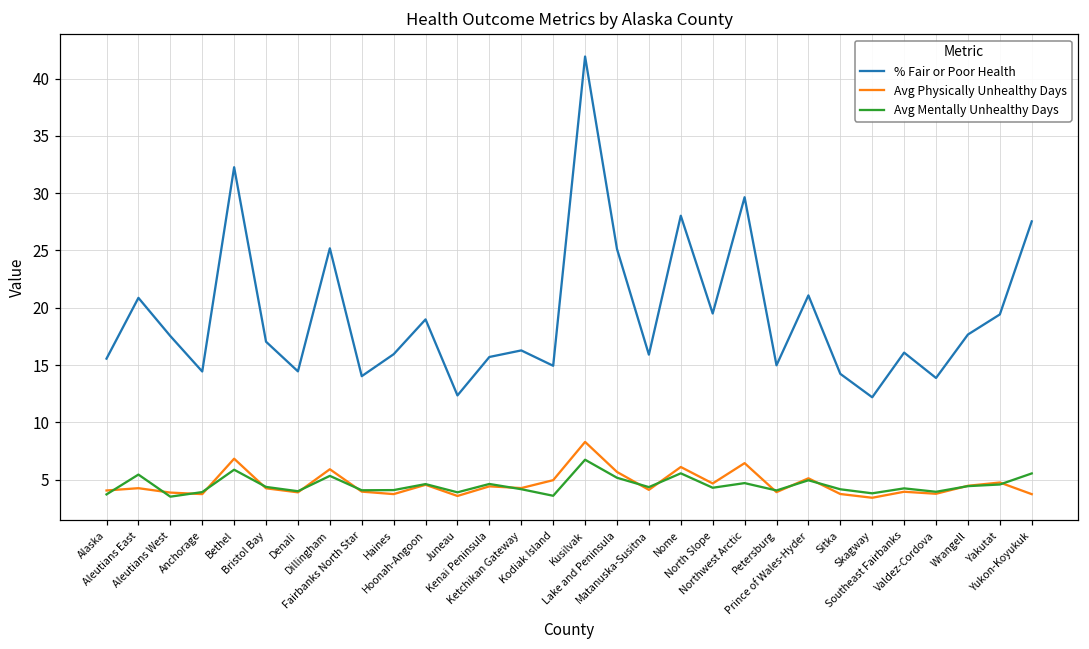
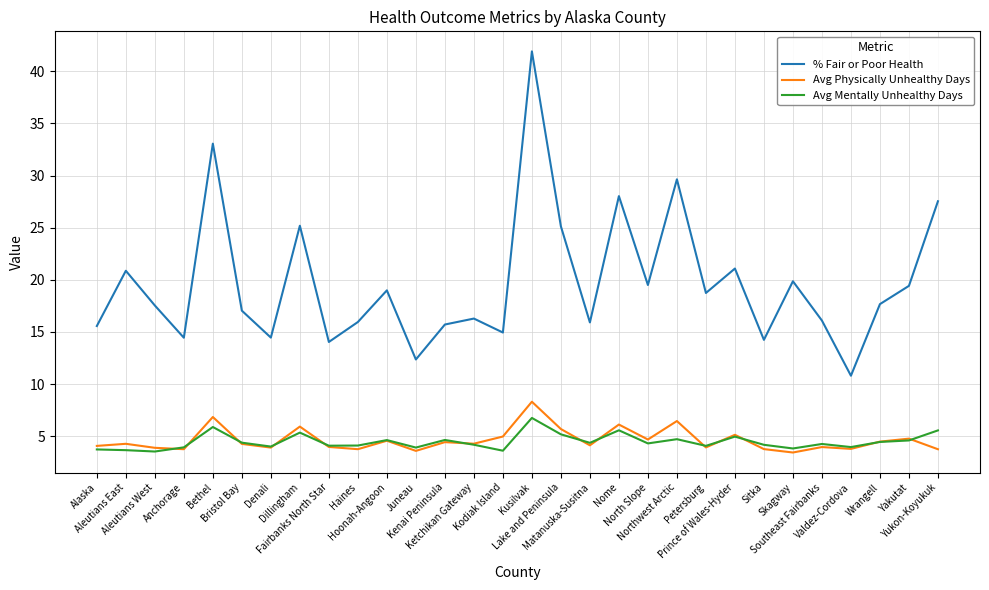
  {
    "% Fair or Poor Health": {
      "Alaska": 15.6,
      "Aleutians East": 20.9,
      "Aleutians West": 17.5,
      "Anchorage": 14.4,
-     "Bethel": 32.3,
+     "Bethel": 33.1,
      "Bristol Bay": 17.0,
      "Denali": 14.5,
      "Dillingham": 25.2,
      "Fairbanks North Star": 14.0,
      "Haines": 16.0,
      "Hoonah-Angoon": 19.0,
      "Juneau": 12.4,
      "Kenai Peninsula": 15.7,
      "Ketchikan Gateway": 16.3,
      "Kodiak Island": 14.9,
      "Kusilvak": 41.9,
      "Lake and Peninsula": 25.1,
      "Matanuska-Susitna": 15.9,
      "Nome": 28.0,
      "North Slope": 19.5,
      "Northwest Arctic": 29.6,
-     "Petersburg": 15.0,
+     "Petersburg": 18.7,
      "Prince of Wales-Hyder": 21.1,
      "Sitka": 14.2,
-     "Skagway": 12.2,
+     "Skagway": 19.9,
      "Southeast Fairbanks": 16.1,
-     "Valdez-Cordova": 13.9,
+     "Valdez-Cordova": 10.8,
      "Wrangell": 17.7,
      "Yakutat": 19.4,
      "Yukon-Koyukuk": 27.5
    },
    "Avg Physically Unhealthy Days": {
      "Alaska": 4.1,
      "Aleutians East": 4.3,
      "Aleutians West": 3.9,
      "Bethel": 6.8,
      "Dillingham": 5.9,
      "Haines": 3.7,
      "Juneau": 3.6,
      "Kodiak Island": 5.0,
      "Kusilvak": 8.3,
      "Lake and Peninsula": 5.7,
      "Nome": 6.1,
      "North Slope": 4.7,
      "Northwest Arctic": 6.4,
      "Sitka": 3.8,
      "Skagway": 3.4,
      "Southeast Fairbanks": 4.0,
      "Yukon-Koyukuk": 3.7
    },
    "Avg Mentally Unhealthy Days": {
      "Alaska": 3.7,
-     "Aleutians East": 5.5,
+     "Aleutians East": 3.7,
      "Aleutians West": 3.5,
      "Bethel": 5.9,
      "Dillingham": 5.3,
      "Haines": 4.1,
      "Juneau": 3.9,
      "Kodiak Island": 3.6,
      "Kusilvak": 6.7,
      "Lake and Peninsula": 5.2,
      "Nome": 5.6,
      "North Slope": 4.3,
      "Northwest Arctic": 4.7,
      "Sitka": 4.2,
      "Skagway": 3.8,
      "Southeast Fairbanks": 4.2,
      "Yukon-Koyukuk": 5.6
    }
  }
